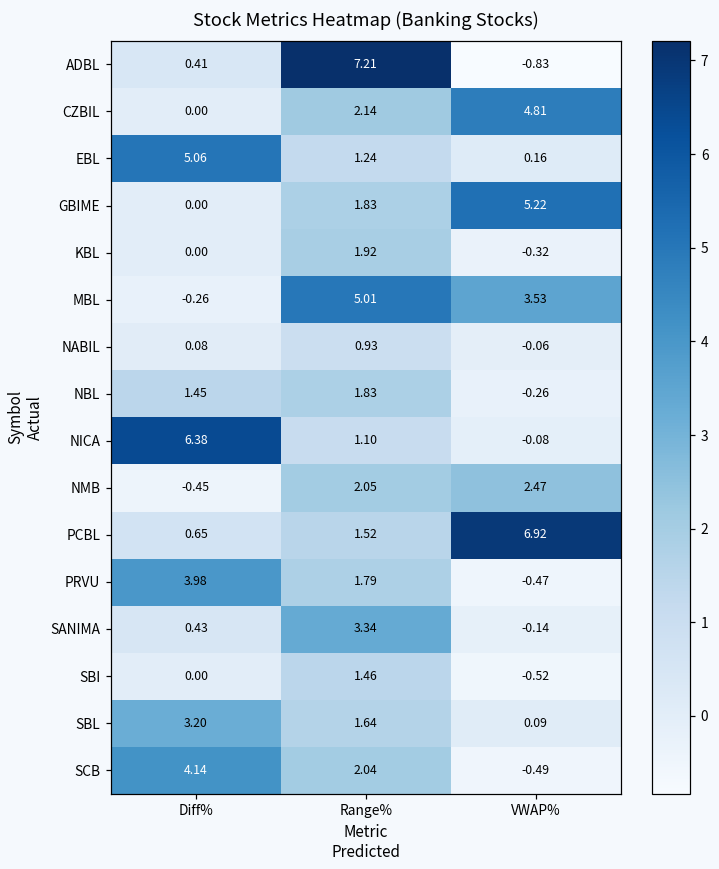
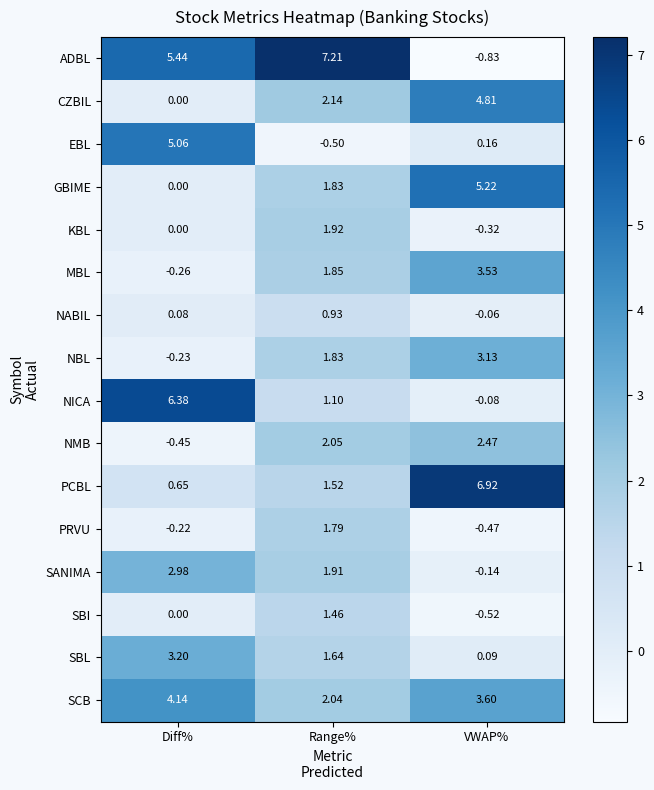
  {
    "ADBL": {
-     "Diff%": 0.41,
+     "Diff%": 5.44,
      "Range%": 7.21,
      "VWAP%": -0.83
    },
    "CZBIL": {
      "Diff%": 0.00,
      "Range%": 2.14,
      "VWAP%": 4.81
    },
    "EBL": {
      "Diff%": 5.06,
-     "Range%": 1.24,
+     "Range%": -0.50,
      "VWAP%": 0.16
    },
    "GBIME": {
      "Diff%": 0.00,
      "Range%": 1.83,
      "VWAP%": 5.22
    },
    "KBL": {
      "Diff%": 0.00,
      "Range%": 1.92,
      "VWAP%": -0.32
    },
    "MBL": {
      "Diff%": -0.26,
-     "Range%": 5.01,
+     "Range%": 1.85,
      "VWAP%": 3.53
    },
    "NABIL": {
      "Diff%": 0.08,
      "Range%": 0.93,
      "VWAP%": -0.06
    },
    "NBL": {
-     "Diff%": 1.45,
+     "Diff%": -0.23,
      "Range%": 1.83,
-     "VWAP%": -0.26
+     "VWAP%": 3.13
    },
    "NICA": {
      "Diff%": 6.38,
      "Range%": 1.10,
      "VWAP%": -0.08
    },
    "NMB": {
      "Diff%": -0.45,
      "Range%": 2.05,
      "VWAP%": 2.47
    },
    "PCBL": {
      "Diff%": 0.65,
      "Range%": 1.52,
      "VWAP%": 6.92
    },
    "PRVU": {
-     "Diff%": 3.98,
+     "Diff%": -0.22,
      "Range%": 1.79,
      "VWAP%": -0.47
    },
    "SANIMA": {
-     "Diff%": 0.43,
-     "Range%": 3.34,
+     "Diff%": 2.98,
+     "Range%": 1.91,
      "VWAP%": -0.14
    },
    "SBI": {
      "Diff%": 0.00,
      "Range%": 1.46,
      "VWAP%": -0.52
    },
    "SBL": {
      "Diff%": 3.20,
      "Range%": 1.64,
      "VWAP%": 0.09
    },
    "SCB": {
      "Diff%": 4.14,
      "Range%": 2.04,
-     "VWAP%": -0.49
+     "VWAP%": 3.60
    }
  }
